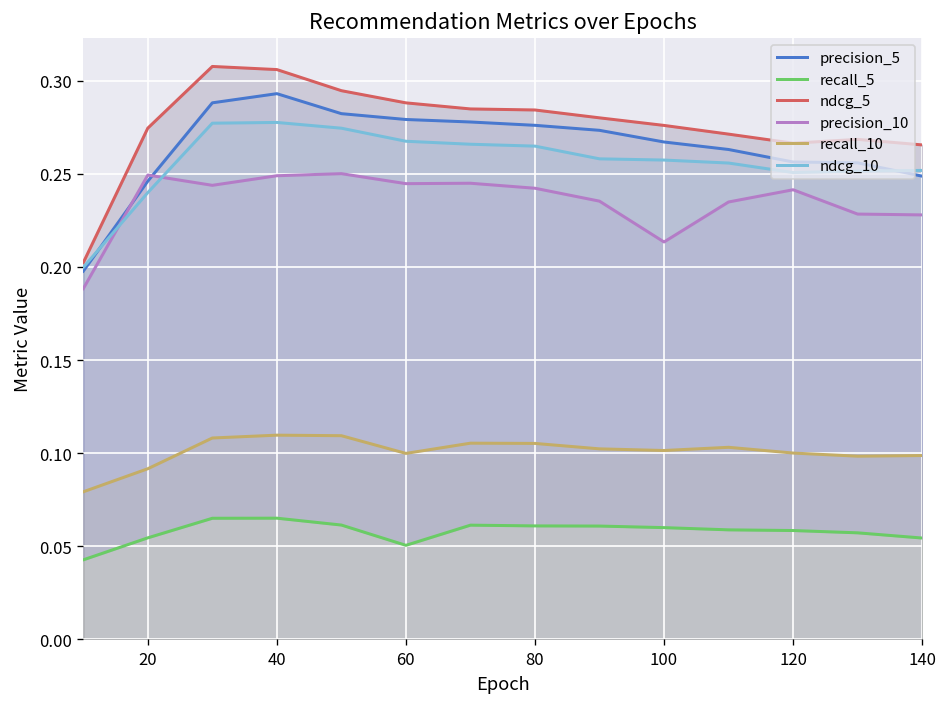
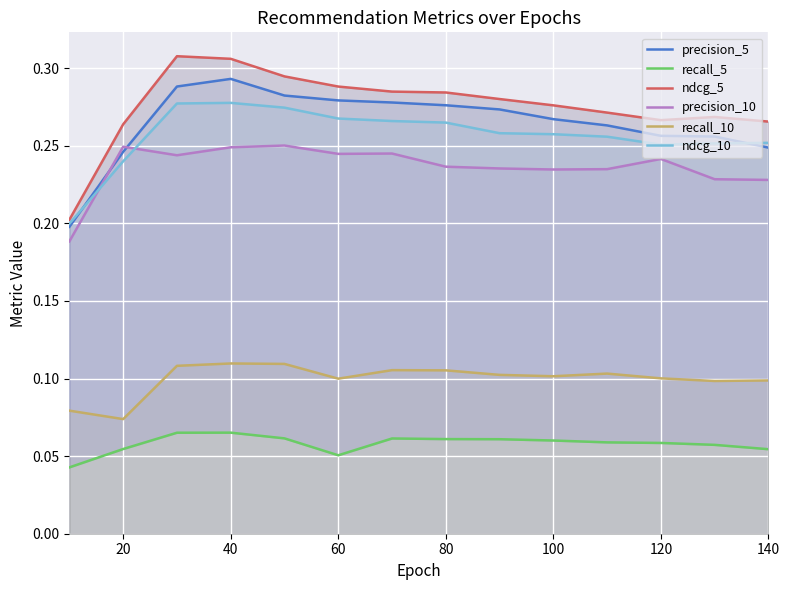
  {
    "precision_5": {
      "20": 0.246,
      "40": 0.293,
      "60": 0.279,
      "80": 0.276,
      "100": 0.267,
      "140": 0.249
    },
    "recall_5": {
      "20": 0.055,
      "40": 0.065,
      "60": 0.051,
      "80": 0.061,
      "100": 0.060,
      "120": 0.058,
      "140": 0.054
    },
    "ndcg_5": {
-     "20": 0.275,
+     "20": 0.264,
      "40": 0.306,
      "60": 0.288,
      "80": 0.284,
      "100": 0.276,
      "140": 0.266
    },
    "precision_10": {
      "20": 0.249,
      "40": 0.249,
      "60": 0.245,
-     "80": 0.242,
-     "100": 0.213,
+     "80": 0.236,
+     "100": 0.235,
      "120": 0.241,
      "140": 0.228
    },
    "recall_10": {
-     "20": 0.092,
+     "20": 0.074,
      "40": 0.110,
      "60": 0.100,
      "80": 0.105,
      "100": 0.101,
      "120": 0.100,
      "140": 0.099
    },
    "ndcg_10": {
      "20": 0.240,
      "40": 0.278,
      "60": 0.268,
      "80": 0.265,
      "100": 0.257,
      "140": 0.252
    }
  }
